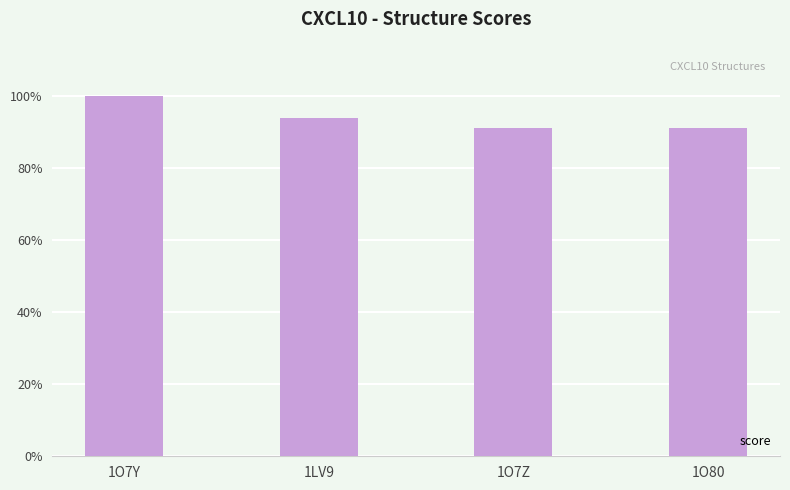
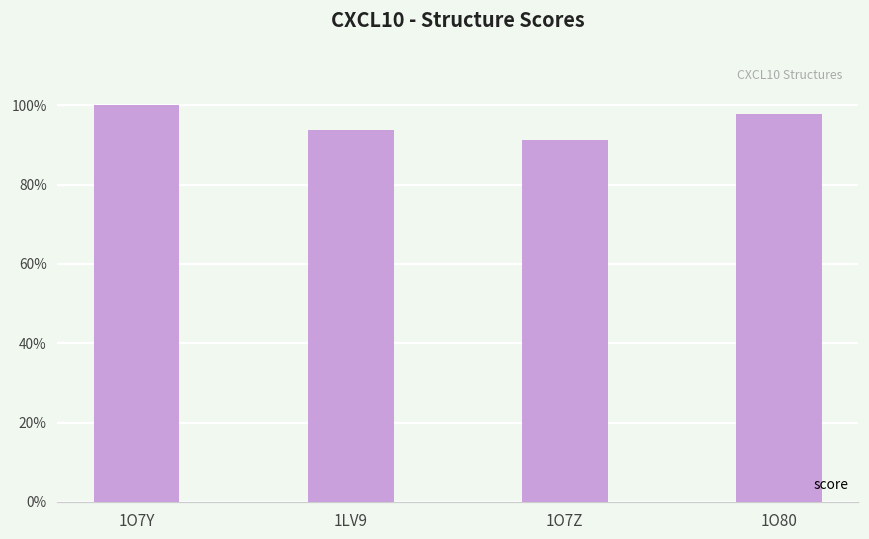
  {
    "1O7Y": "100%",
    "1LV9": "94%",
    "1O7Z": "91%",
-   "1O80": "91%"
+   "1O80": "98%"
  }
